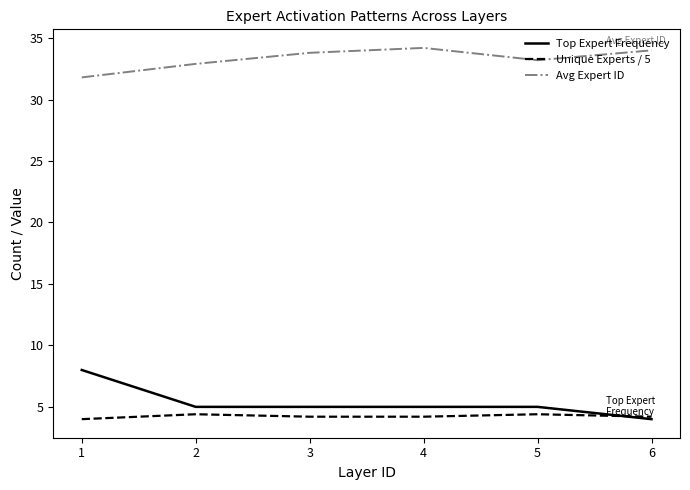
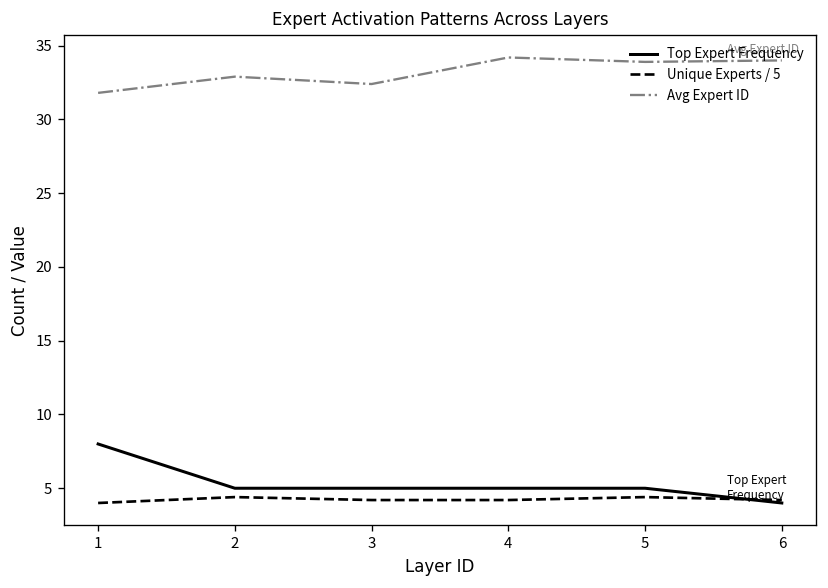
  {
    "Avg Expert ID": {
      "1": 31.8,
      "2": 32.9,
-     "3": 33.8,
+     "3": 32.4,
      "4": 34.2,
-     "5": 33.2,
+     "5": 33.9,
      "6": 34.0
    }
  }
